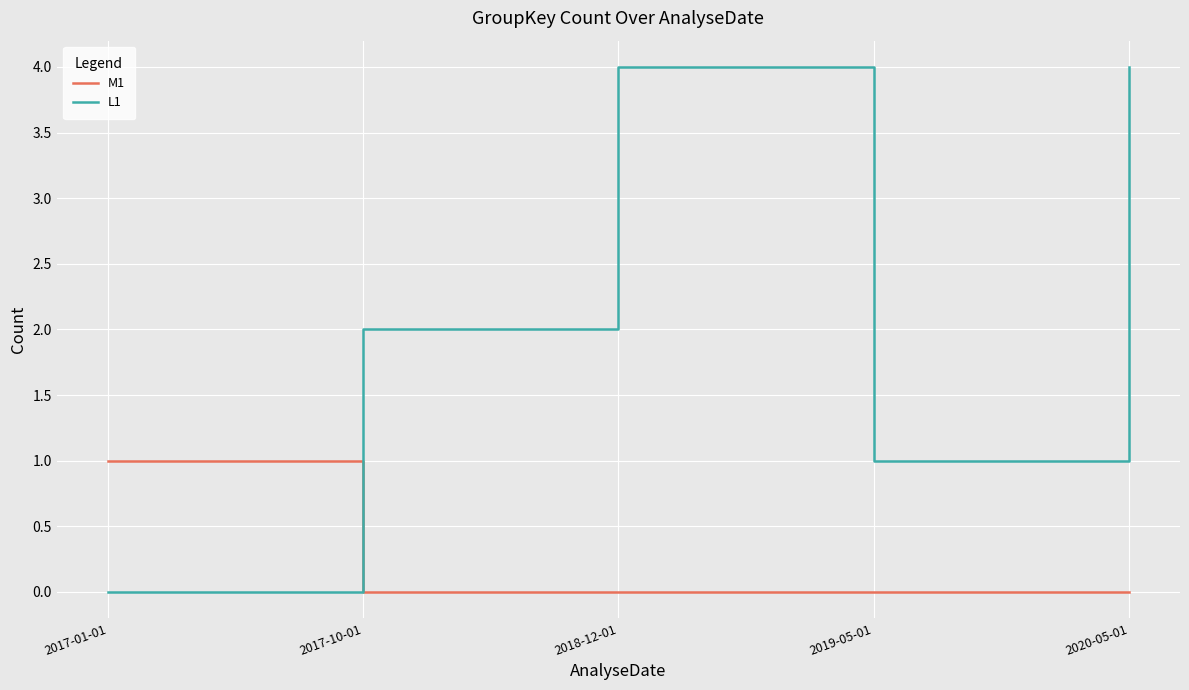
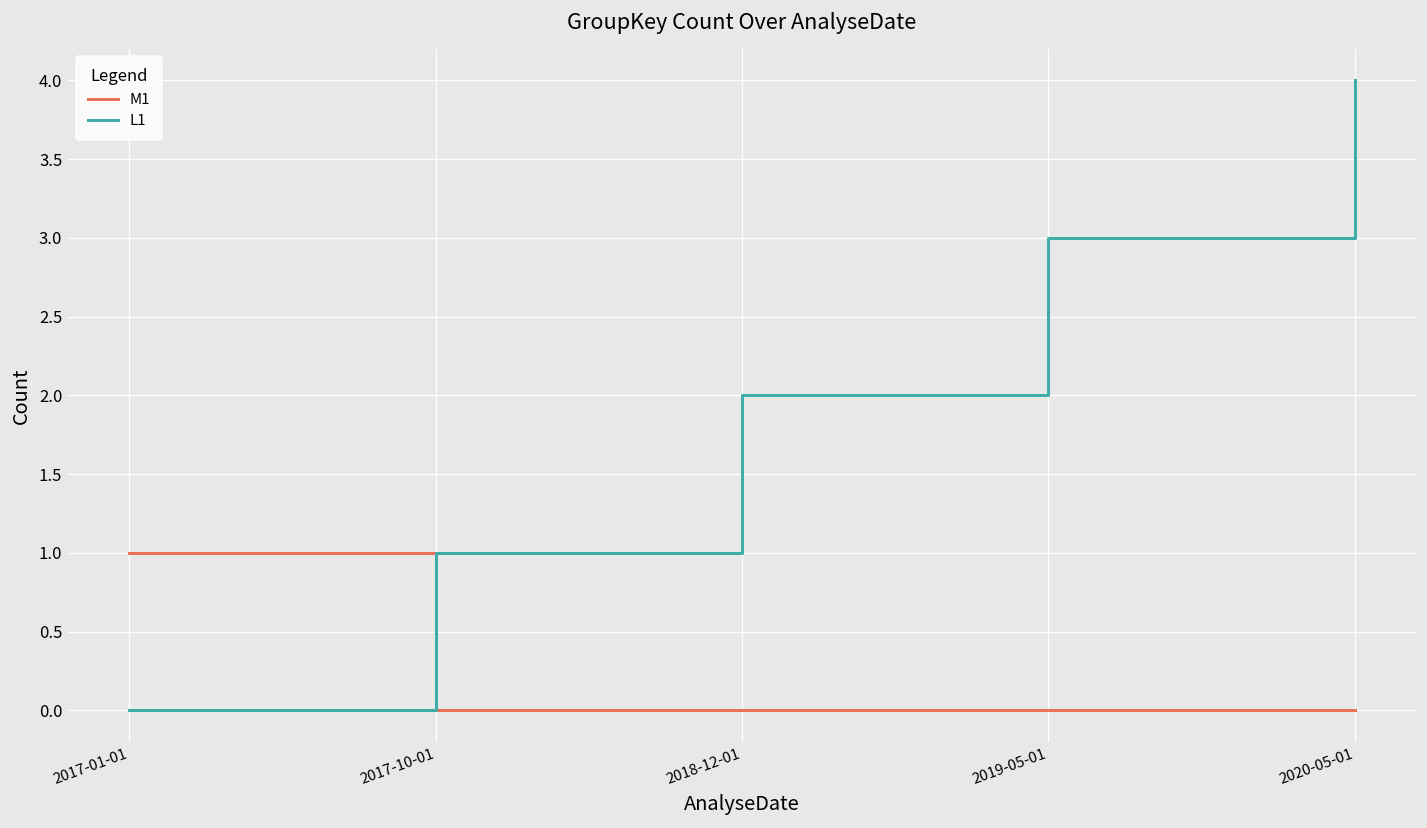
  {
    "M1": {
      "2017-01-01": 1,
      "2017-10-01": 0,
      "2018-12-01": 0,
      "2019-05-01": 0,
      "2020-05-01": 0
    },
    "L1": {
      "2017-01-01": 0,
-     "2017-10-01": 2,
-     "2018-12-01": 4,
-     "2019-05-01": 1,
+     "2017-10-01": 1,
+     "2018-12-01": 2,
+     "2019-05-01": 3,
      "2020-05-01": 4
    }
  }
